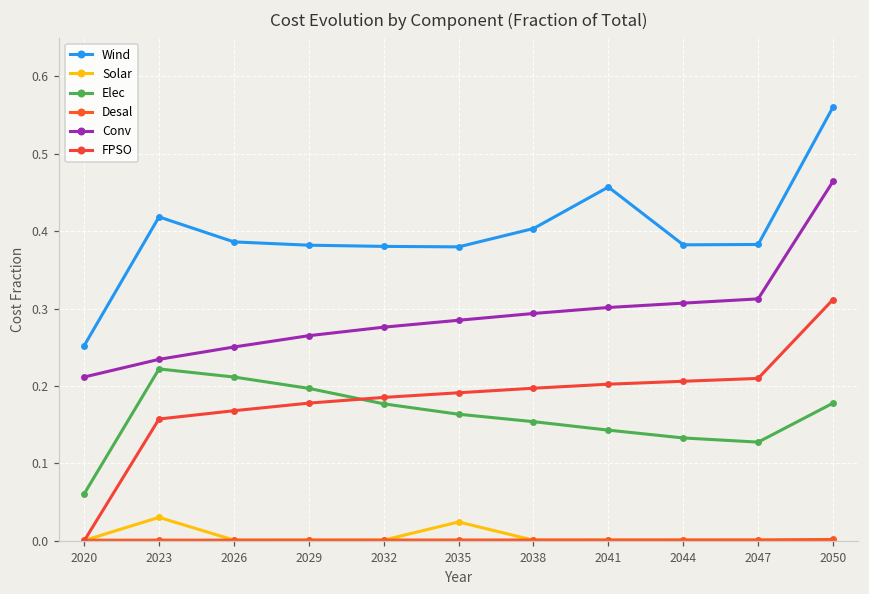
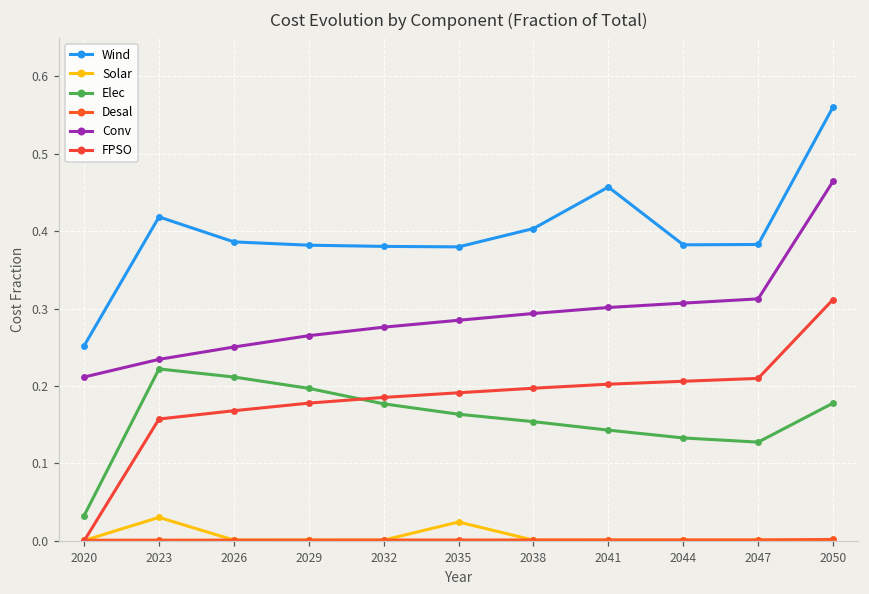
  {
    "Wind": {
      "2020": 0.25,
      "2023": 0.42,
      "2026": 0.39,
      "2029": 0.38,
      "2032": 0.38,
      "2035": 0.38,
      "2038": 0.40,
      "2041": 0.46,
      "2044": 0.38,
      "2047": 0.38,
      "2050": 0.56
    },
    "Solar": {
      "2023": 0.03,
      "2035": 0.02
    },
    "Elec": {
-     "2020": 0.06,
+     "2020": 0.03,
      "2023": 0.22,
      "2026": 0.21,
      "2029": 0.20,
      "2032": 0.18,
      "2035": 0.16,
      "2038": 0.15,
      "2041": 0.14,
      "2044": 0.13,
      "2047": 0.13,
      "2050": 0.18
    },
    "Conv": {
      "2020": 0.21,
      "2023": 0.23,
      "2026": 0.25,
      "2029": 0.27,
      "2032": 0.28,
      "2035": 0.29,
      "2038": 0.29,
      "2041": 0.30,
      "2044": 0.31,
      "2047": 0.31,
      "2050": 0.46
    }
  }
